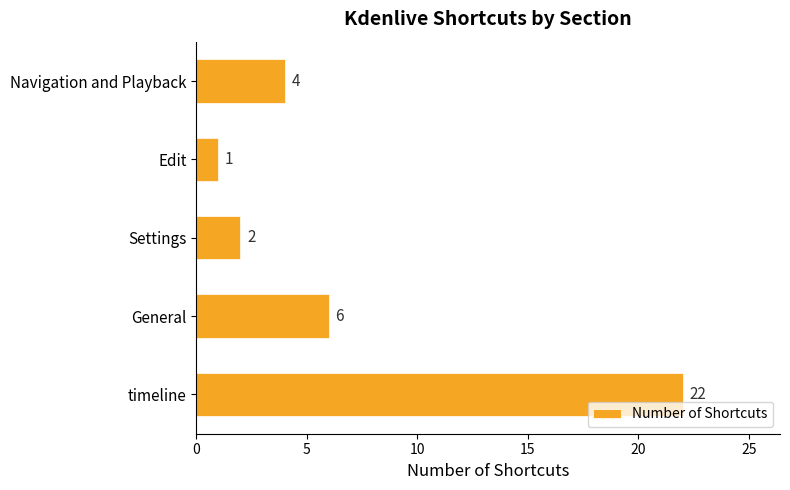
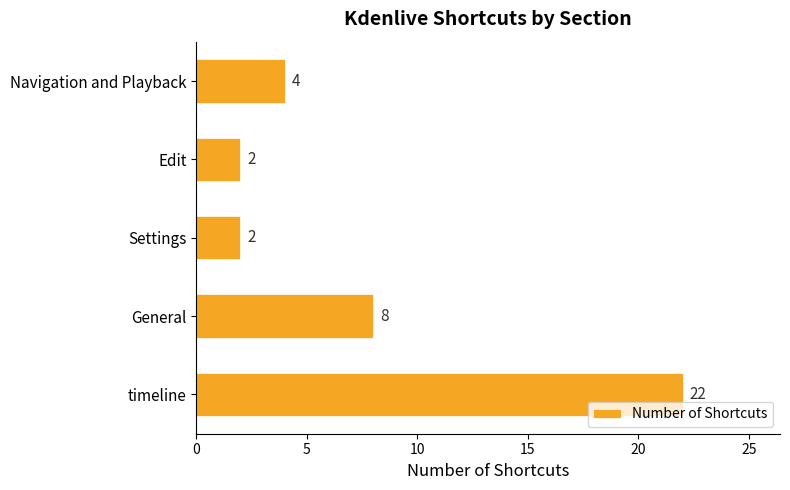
  {
    "Navigation and Playback": 4,
-   "Edit": 1,
+   "Edit": 2,
    "Settings": 2,
-   "General": 6
+   "General": 8
  }
